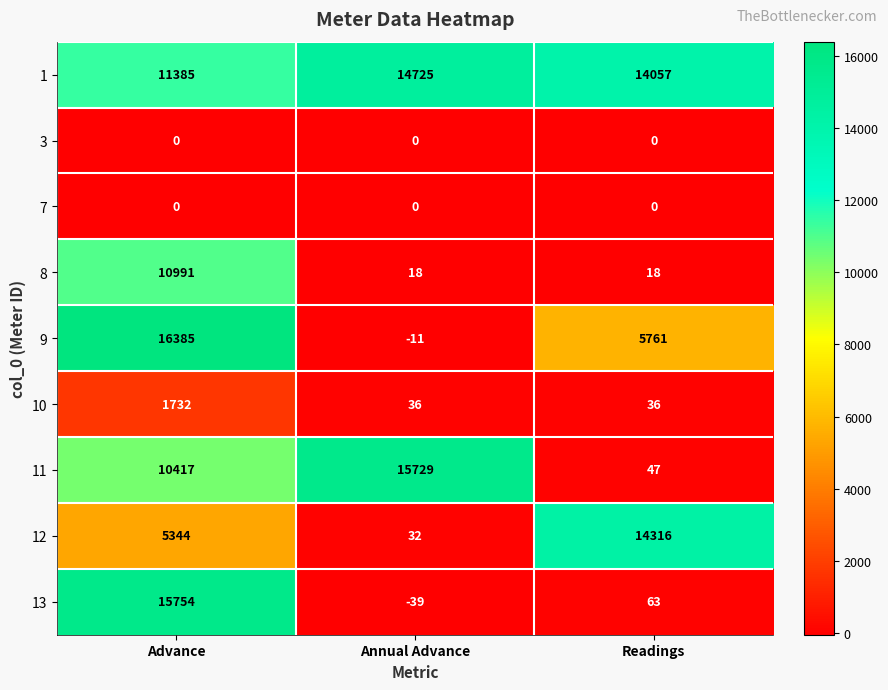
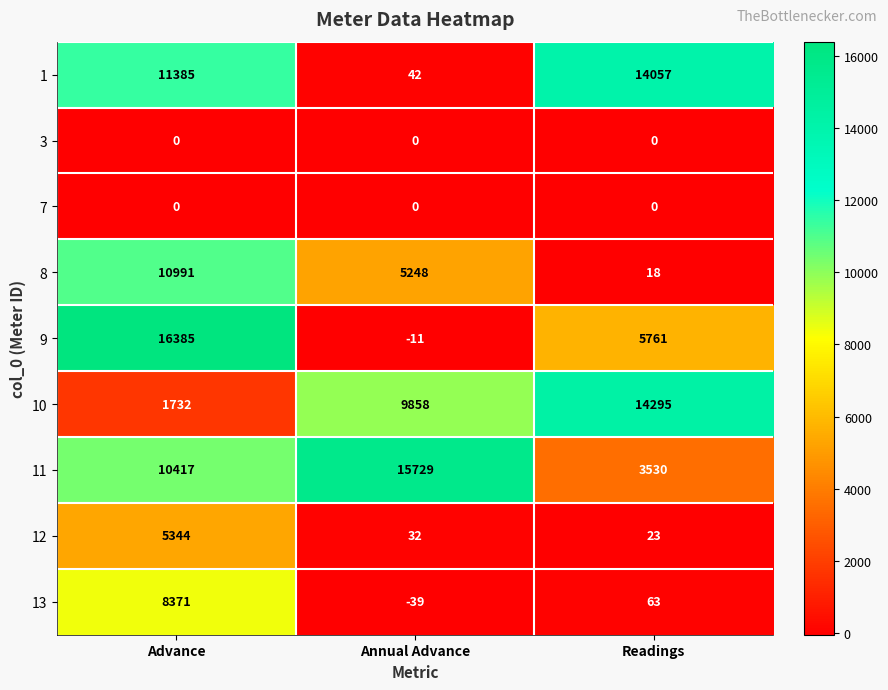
  {
    "1": {
      "Advance": 11385,
-     "Annual Advance": 14725,
+     "Annual Advance": 42,
      "Readings": 14057
    },
    "3": {
      "Advance": 0,
      "Annual Advance": 0,
      "Readings": 0
    },
    "7": {
      "Advance": 0,
      "Annual Advance": 0,
      "Readings": 0
    },
    "8": {
      "Advance": 10991,
-     "Annual Advance": 18,
+     "Annual Advance": 5248,
      "Readings": 18
    },
    "9": {
      "Advance": 16385,
      "Annual Advance": -11,
      "Readings": 5761
    },
    "10": {
      "Advance": 1732,
-     "Annual Advance": 36,
-     "Readings": 36
+     "Annual Advance": 9858,
+     "Readings": 14295
    },
    "11": {
      "Advance": 10417,
      "Annual Advance": 15729,
-     "Readings": 47
+     "Readings": 3530
    },
    "12": {
      "Advance": 5344,
      "Annual Advance": 32,
-     "Readings": 14316
+     "Readings": 23
    },
    "13": {
-     "Advance": 15754,
+     "Advance": 8371,
      "Annual Advance": -39,
      "Readings": 63
    }
  }
